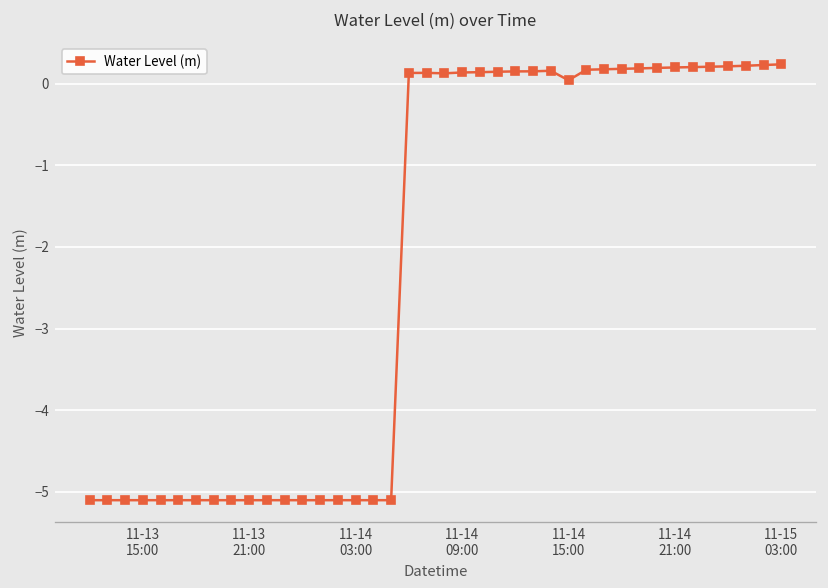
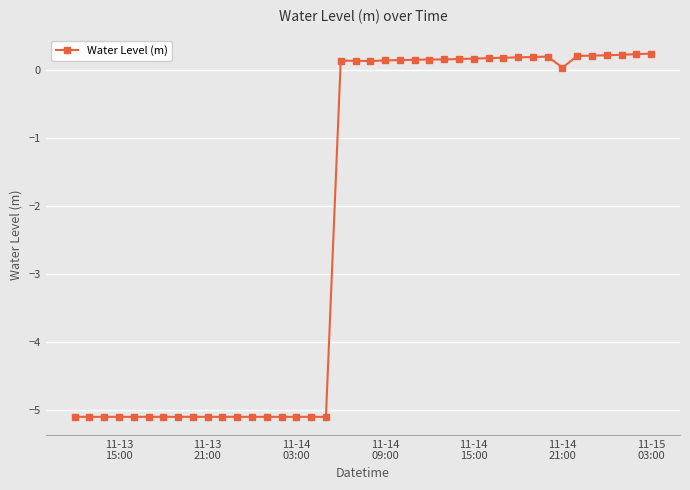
  {
    "11-13 15:00": -5.1,
    "11-13 21:00": -5.1,
    "11-14 03:00": -5.1,
    "11-14 09:00": 0.1,
-   "11-14 15:00": 0.0,
-   "11-14 21:00": 0.2,
+   "11-14 15:00": 0.2,
+   "11-14 21:00": 0.0,
    "11-15 03:00": 0.2
  }
